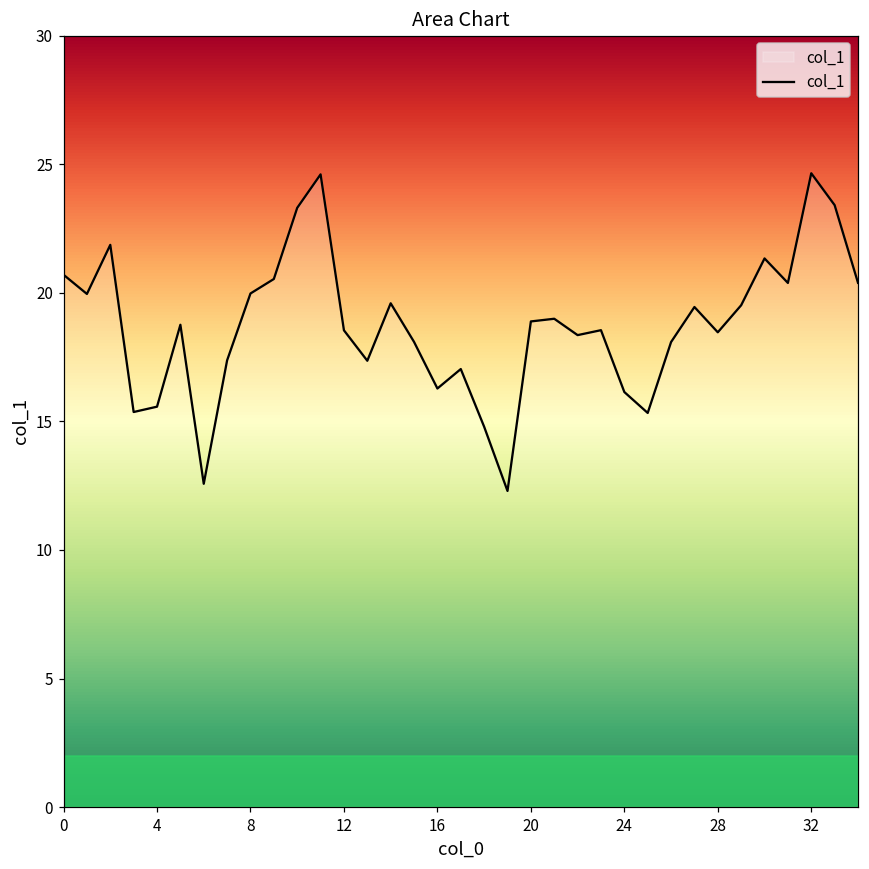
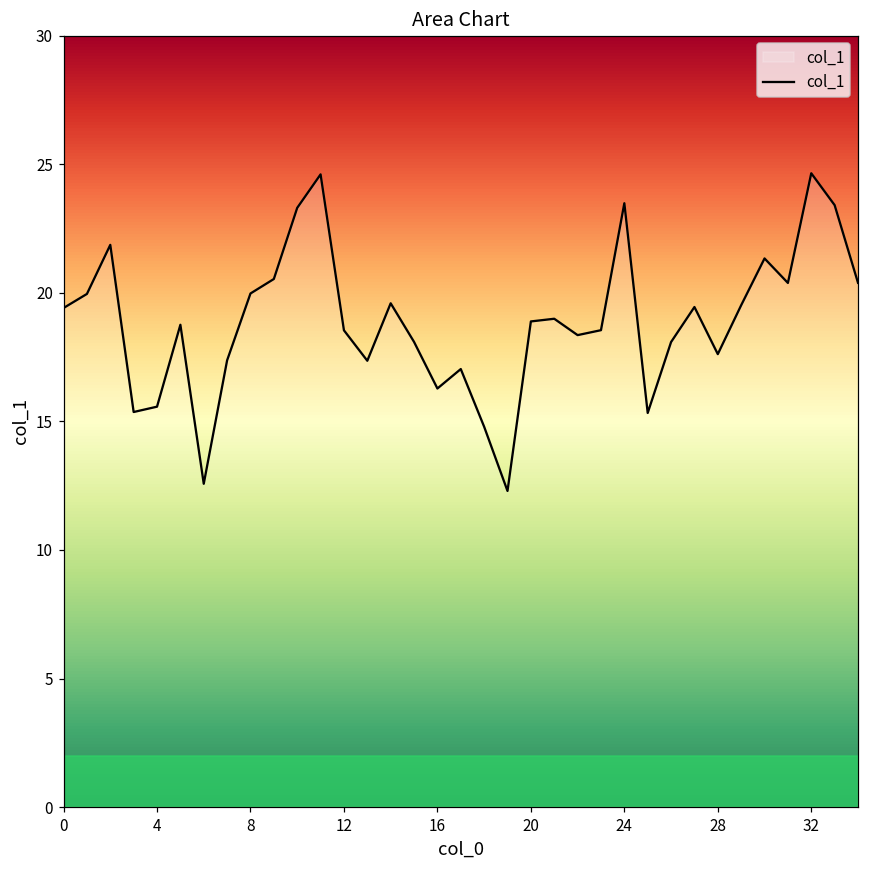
  {
-   "0": 20.7,
+   "0": 19.4,
    "4": 15.6,
    "8": 20.0,
    "12": 18.5,
    "16": 16.3,
    "20": 18.9,
-   "24": 16.1,
-   "28": 18.5,
+   "24": 23.5,
+   "28": 17.6,
    "32": 24.6
  }
